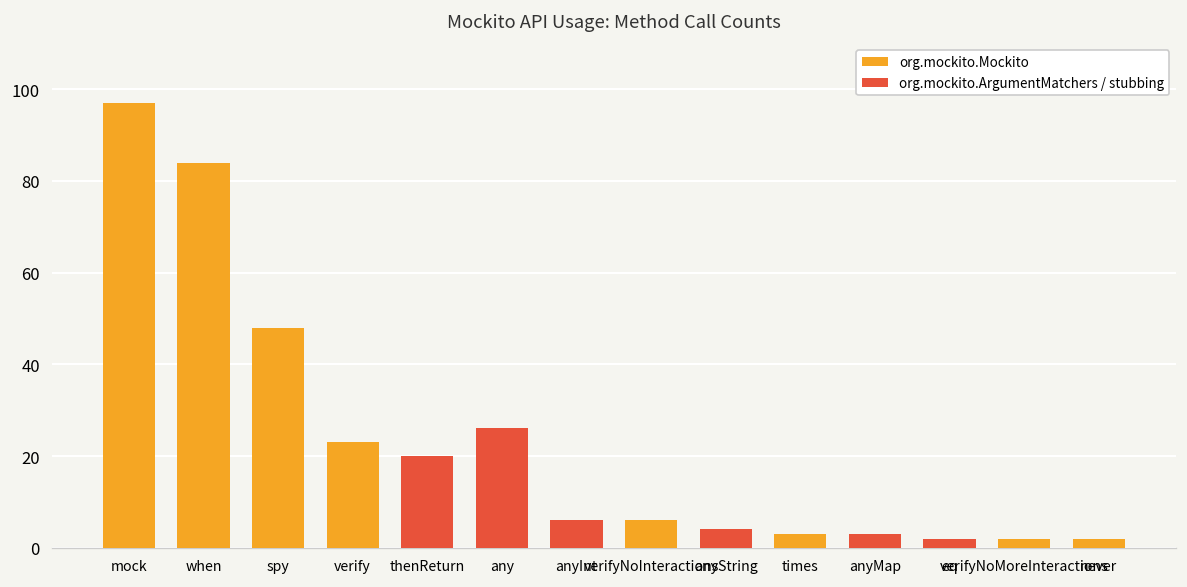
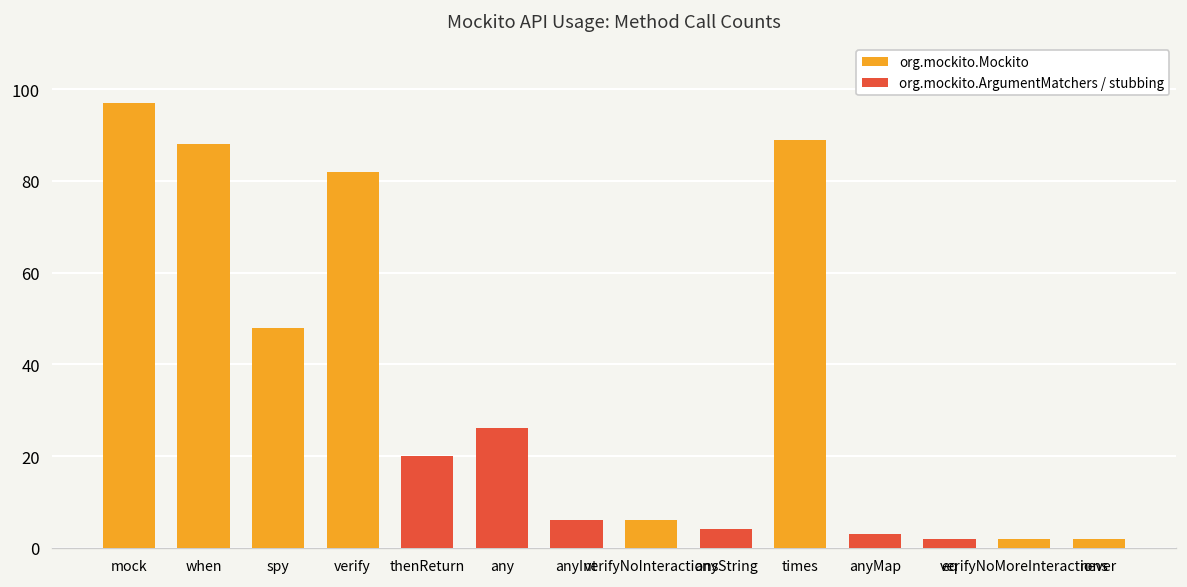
  {
    "org.mockito.Mockito": {
      "mock": 97,
-     "when": 84,
+     "when": 88,
      "spy": 48,
-     "verify": 23,
-     "times": 3
+     "verify": 82,
+     "times": 89
    },
    "org.mockito.ArgumentMatchers / stubbing": {
      "thenReturn": 20,
      "any": 26,
      "anyMap": 3
    }
  }
